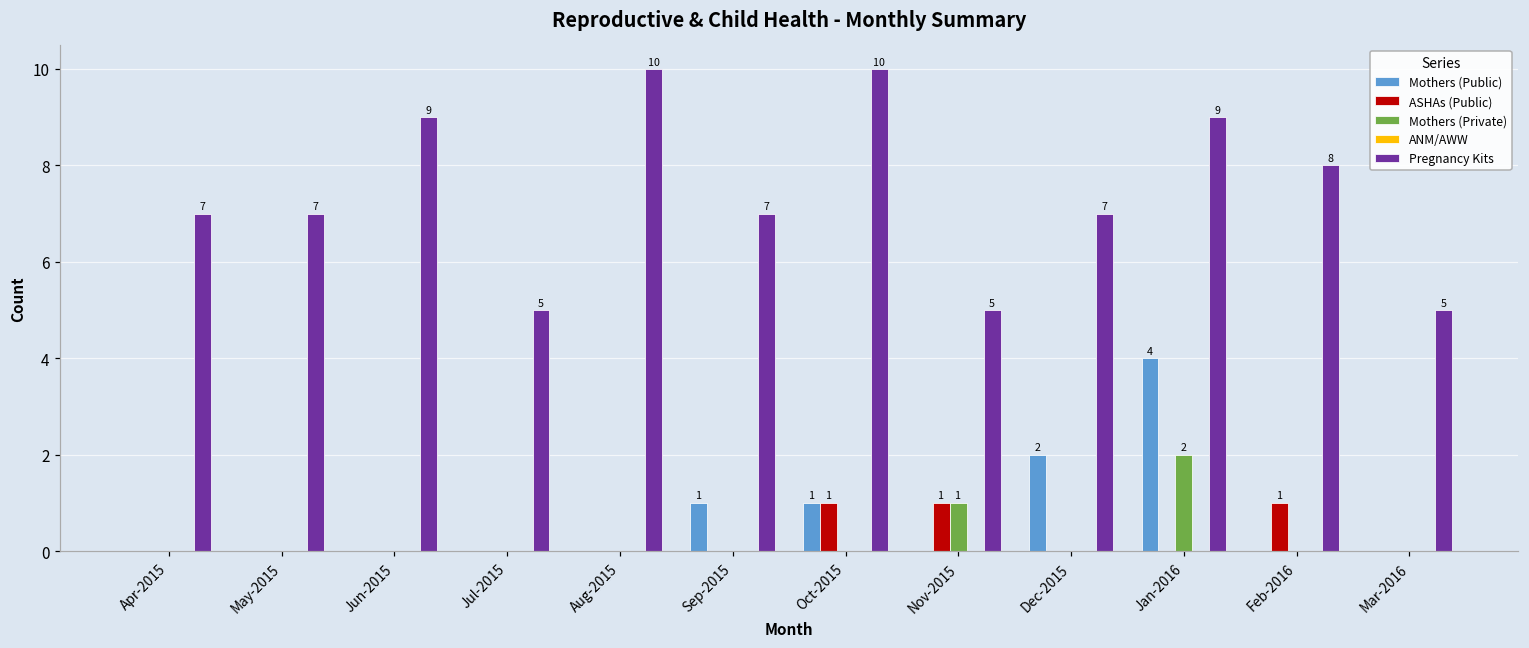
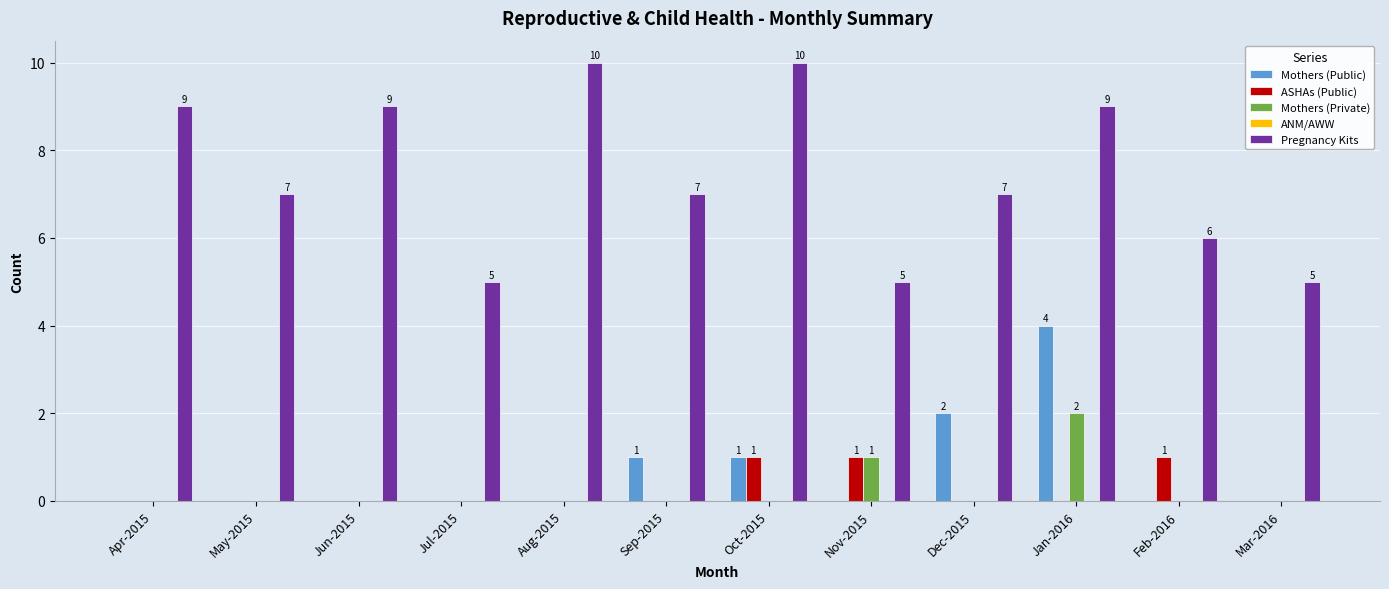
  {
    "Mothers (Public)": {
      "Sep-2015": 1,
      "Oct-2015": 1,
      "Dec-2015": 2,
      "Jan-2016": 4
    },
    "ASHAs (Public)": {
      "Oct-2015": 1,
      "Nov-2015": 1,
      "Feb-2016": 1
    },
    "Mothers (Private)": {
      "Nov-2015": 1,
      "Jan-2016": 2
    },
    "ANM/AWW": {
      "Apr-2015": 0.0,
      "May-2015": 0.0,
      "Jun-2015": 0.0,
      "Jul-2015": 0.0,
      "Aug-2015": 0.0,
      "Sep-2015": 0.0,
      "Oct-2015": 0.0,
      "Nov-2015": 0.0,
      "Dec-2015": 0.0,
      "Jan-2016": 0.0,
      "Feb-2016": 0.0,
      "Mar-2016": 0.0
    },
    "Pregnancy Kits": {
-     "Apr-2015": 7,
+     "Apr-2015": 9,
      "May-2015": 7,
      "Jun-2015": 9,
      "Jul-2015": 5,
      "Aug-2015": 10,
      "Sep-2015": 7,
      "Oct-2015": 10,
      "Nov-2015": 5,
      "Dec-2015": 7,
      "Jan-2016": 9,
-     "Feb-2016": 8,
+     "Feb-2016": 6,
      "Mar-2016": 5
    }
  }
